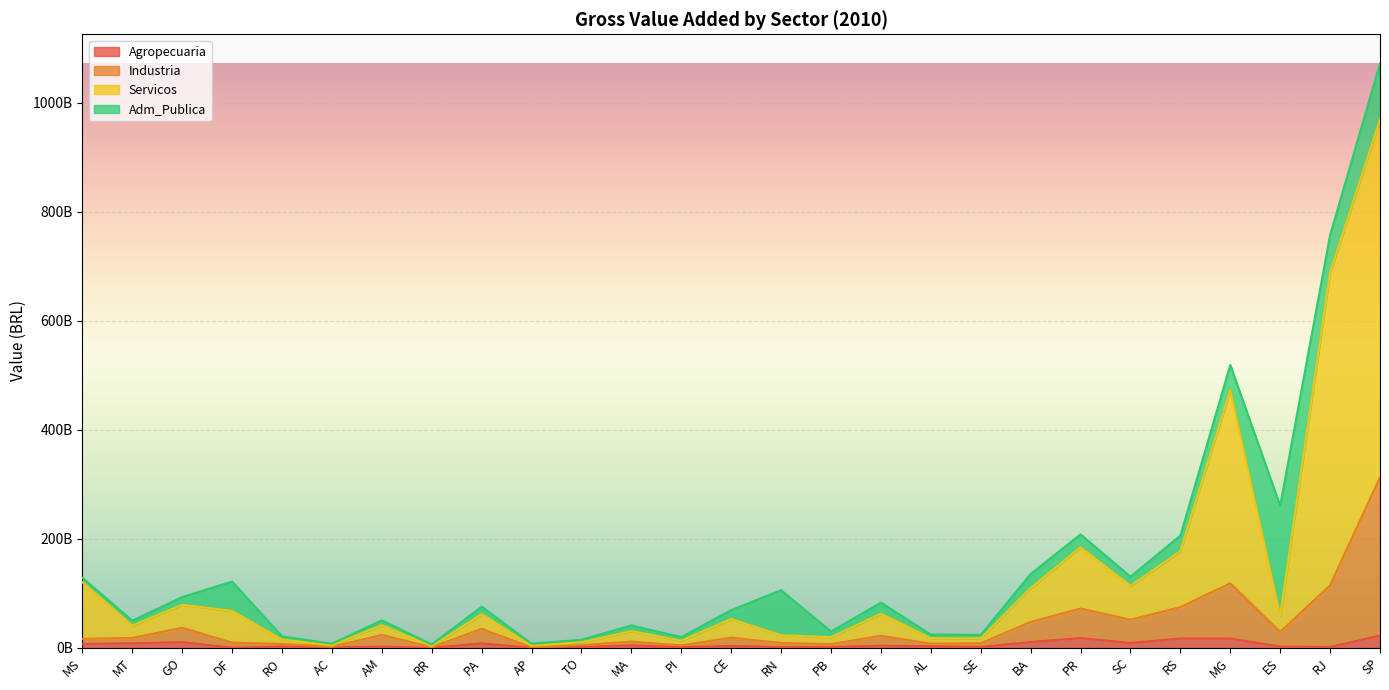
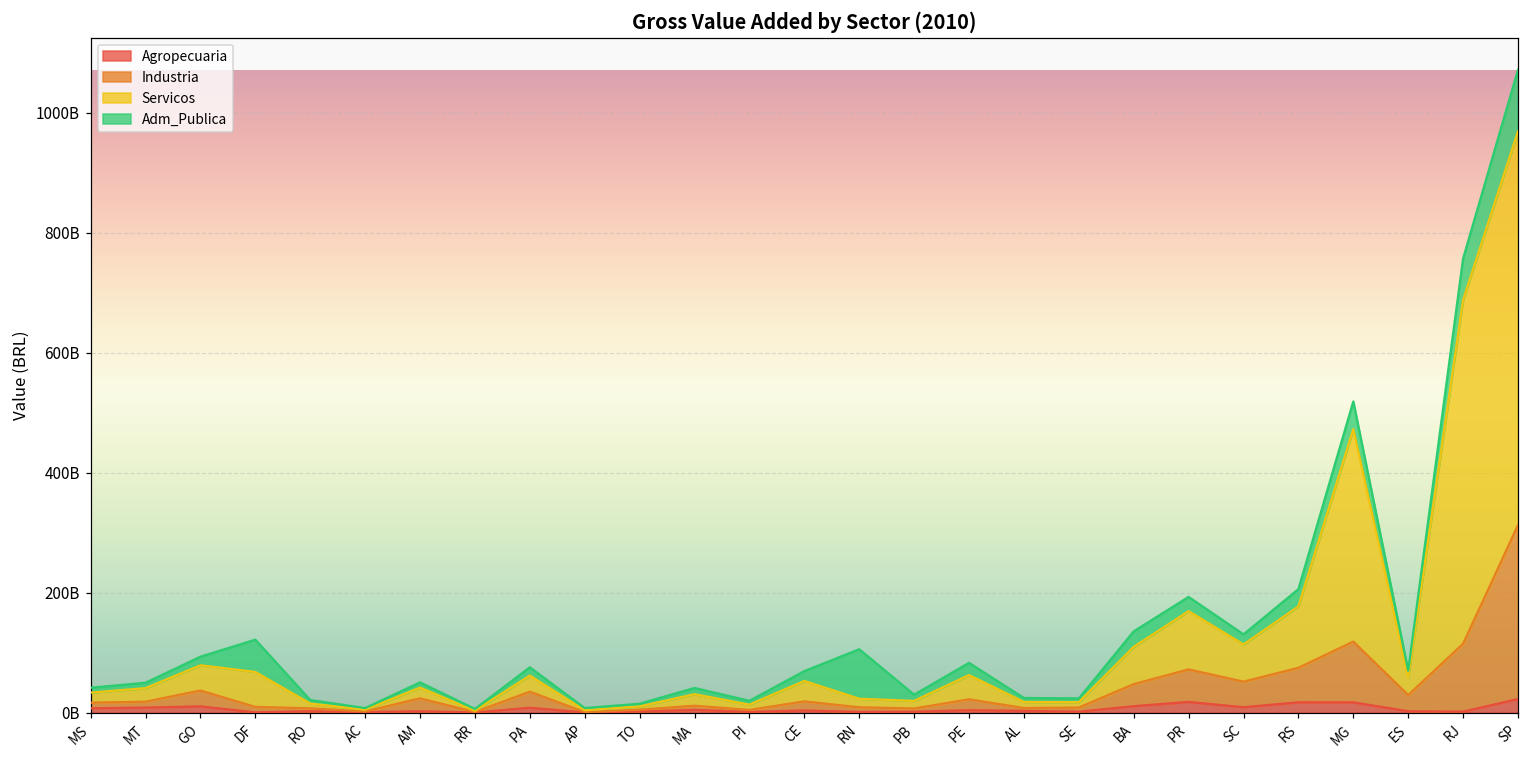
  {
    "Servicos": {
-     "MS": 100000000000,
+     "MS": 20000000000,
      "MT": 20000000000,
      "GO": 40000000000,
      "DF": 60000000000,
      "RO": 10000000000,
      "AM": 20000000000,
      "PA": 30000000000,
      "MA": 20000000000,
      "PI": 10000000000,
      "CE": 30000000000,
      "RN": 10000000000,
      "PB": 10000000000,
      "PE": 40000000000,
      "AL": 10000000000,
      "SE": 10000000000,
      "BA": 60000000000,
-     "PR": 110000000000,
+     "PR": 100000000000,
      "SC": 60000000000,
      "RS": 100000000000,
      "MG": 350000000000,
      "ES": 30000000000,
      "RJ": 570000000000,
      "SP": 660000000000
    },
    "Adm_Publica": {
      "MS": 10000000000,
      "MT": 10000000000,
      "GO": 10000000000,
      "DF": 50000000000,
      "RO": 10000000000,
      "AM": 10000000000,
      "PA": 10000000000,
      "MA": 10000000000,
      "PI": 10000000000,
      "CE": 20000000000,
      "RN": 80000000000,
      "PB": 10000000000,
      "PE": 20000000000,
      "AL": 10000000000,
      "SE": 10000000000,
      "BA": 30000000000,
      "PR": 20000000000,
      "SC": 20000000000,
      "RS": 30000000000,
      "MG": 50000000000,
-     "ES": 200000000000,
+     "ES": 10000000000,
      "RJ": 70000000000,
      "SP": 100000000000
    }
  }
